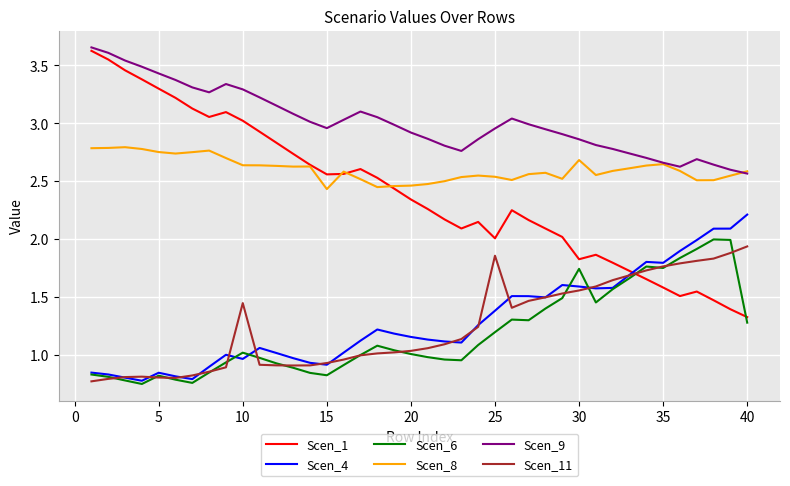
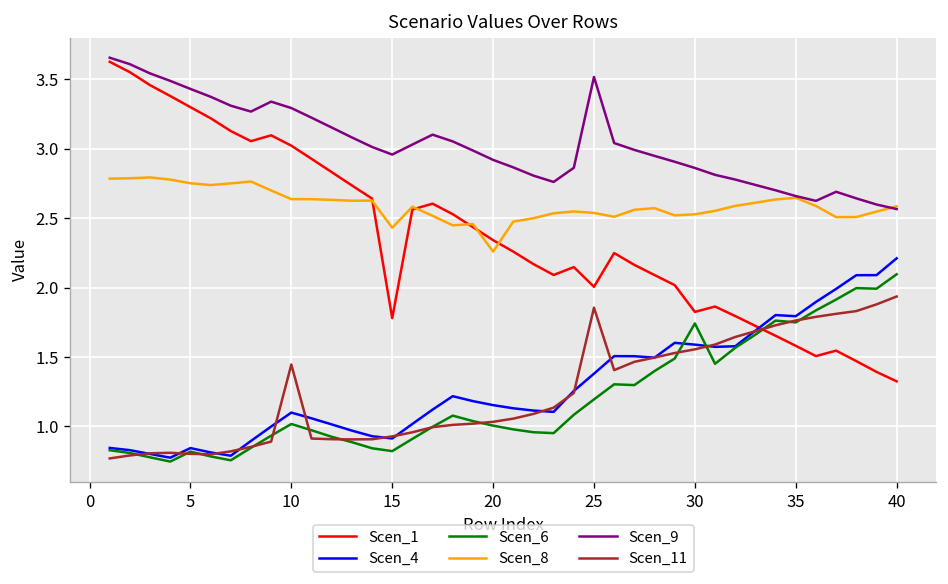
  {
    "Scen_1": {
      "5": 3.30,
      "10": 3.02,
-     "15": 2.56,
+     "15": 1.78,
      "20": 2.34,
      "25": 2.01,
      "30": 1.82,
      "35": 1.58,
      "40": 1.32
    },
    "Scen_4": {
      "5": 0.84,
-     "10": 0.96,
+     "10": 1.10,
      "20": 1.15,
      "25": 1.38,
      "30": 1.59,
      "35": 1.79,
      "40": 2.21
    },
    "Scen_6": {
      "10": 1.02,
      "15": 0.82,
      "20": 1.00,
      "25": 1.19,
      "30": 1.74,
-     "40": 1.28
+     "40": 2.10
    },
    "Scen_8": {
      "5": 2.75,
      "10": 2.64,
      "15": 2.43,
-     "20": 2.46,
+     "20": 2.26,
      "25": 2.54,
-     "30": 2.68
+     "30": 2.53
    },
    "Scen_9": {
      "5": 3.43,
      "10": 3.29,
      "15": 2.96,
      "20": 2.92,
-     "25": 2.96,
+     "25": 3.52,
      "30": 2.86
    },
    "Scen_11": {
      "10": 1.45,
      "20": 1.03,
      "25": 1.85,
      "30": 1.55,
      "40": 1.94
    }
  }
